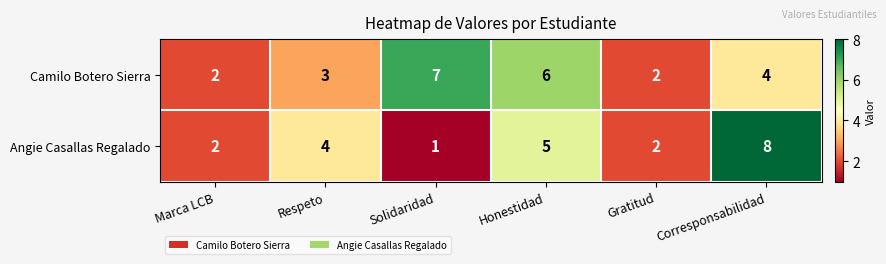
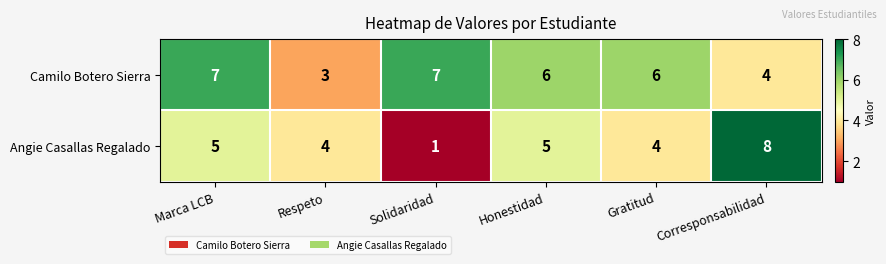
  {
    "Camilo Botero Sierra": {
-     "Marca LCB": 2,
+     "Marca LCB": 7,
      "Respeto": 3,
      "Solidaridad": 7,
      "Honestidad": 6,
-     "Gratitud": 2,
+     "Gratitud": 6,
      "Corresponsabilidad": 4
    },
    "Angie Casallas Regalado": {
-     "Marca LCB": 2,
+     "Marca LCB": 5,
      "Respeto": 4,
      "Solidaridad": 1,
      "Honestidad": 5,
-     "Gratitud": 2,
+     "Gratitud": 4,
      "Corresponsabilidad": 8
    }
  }
